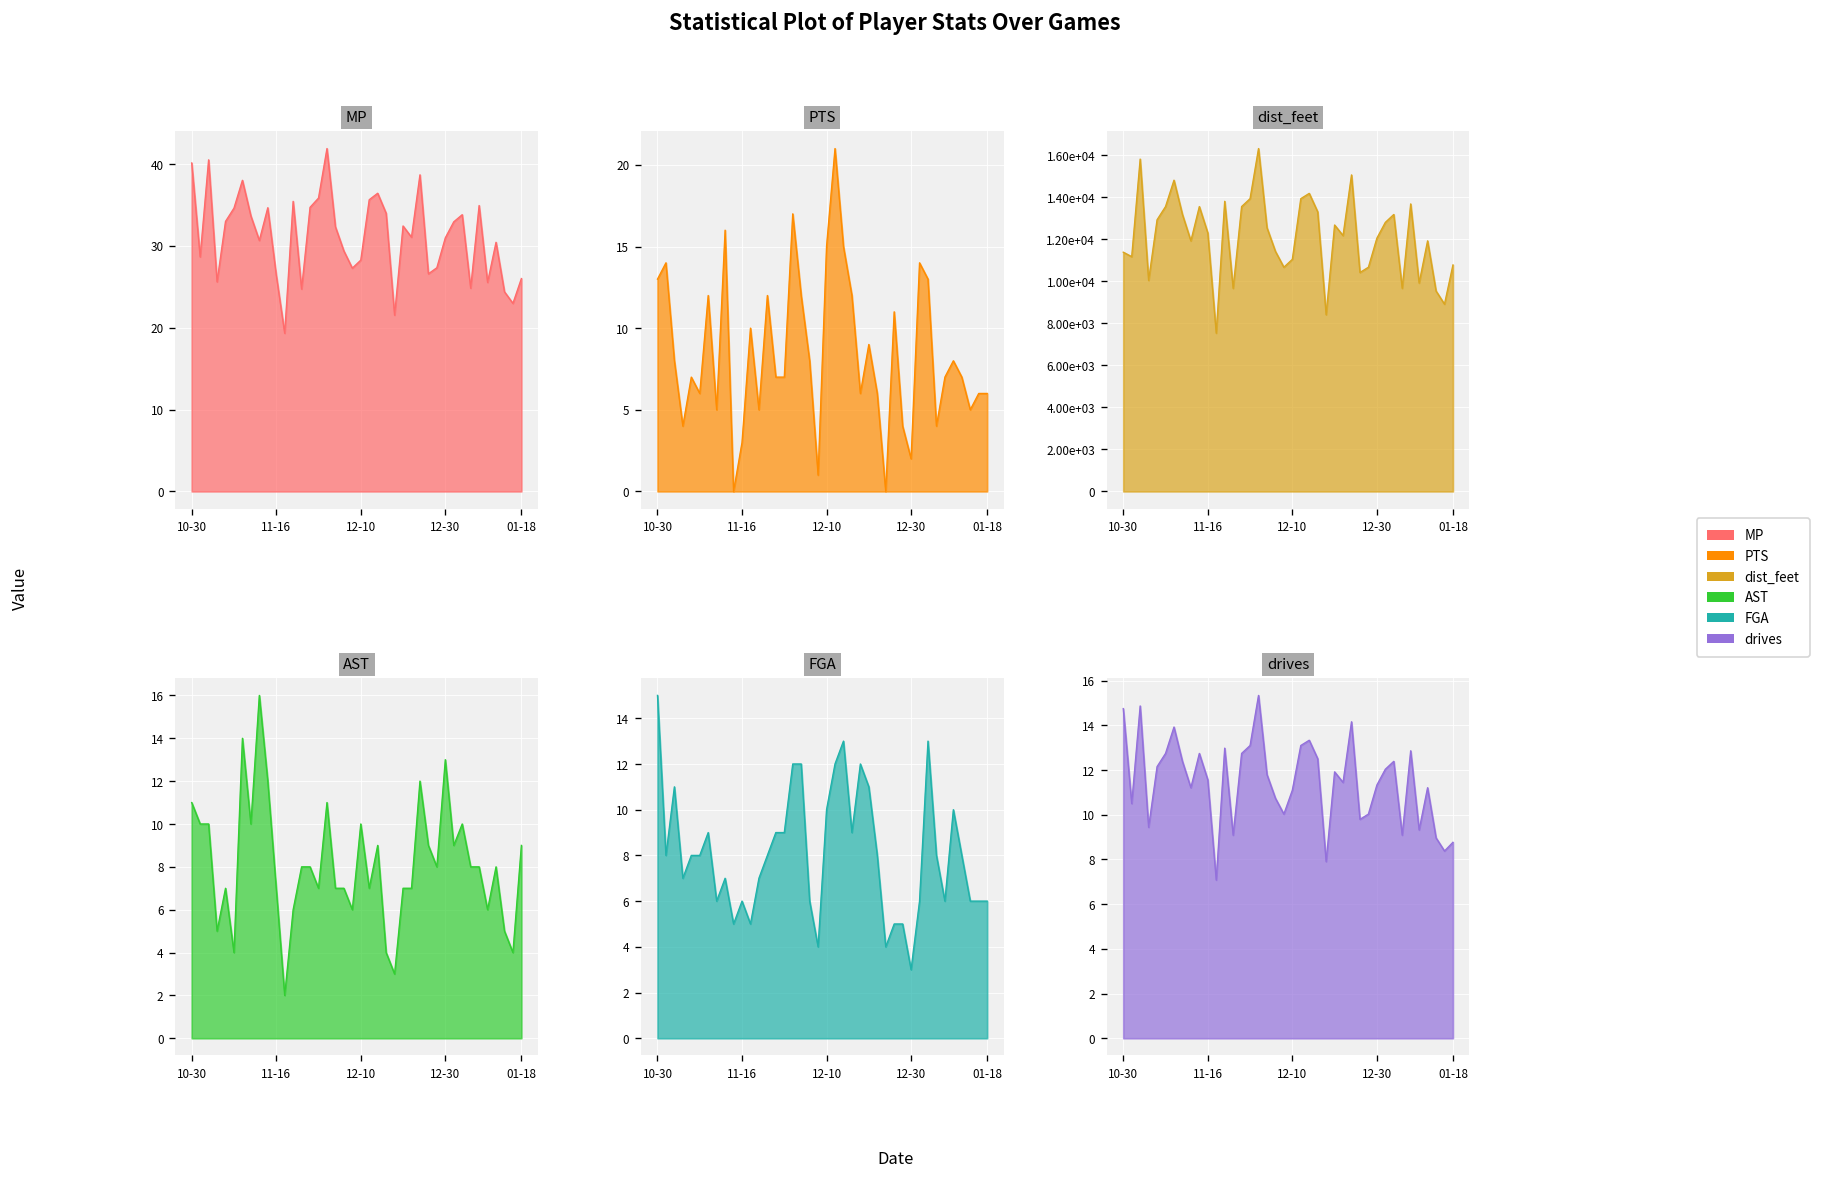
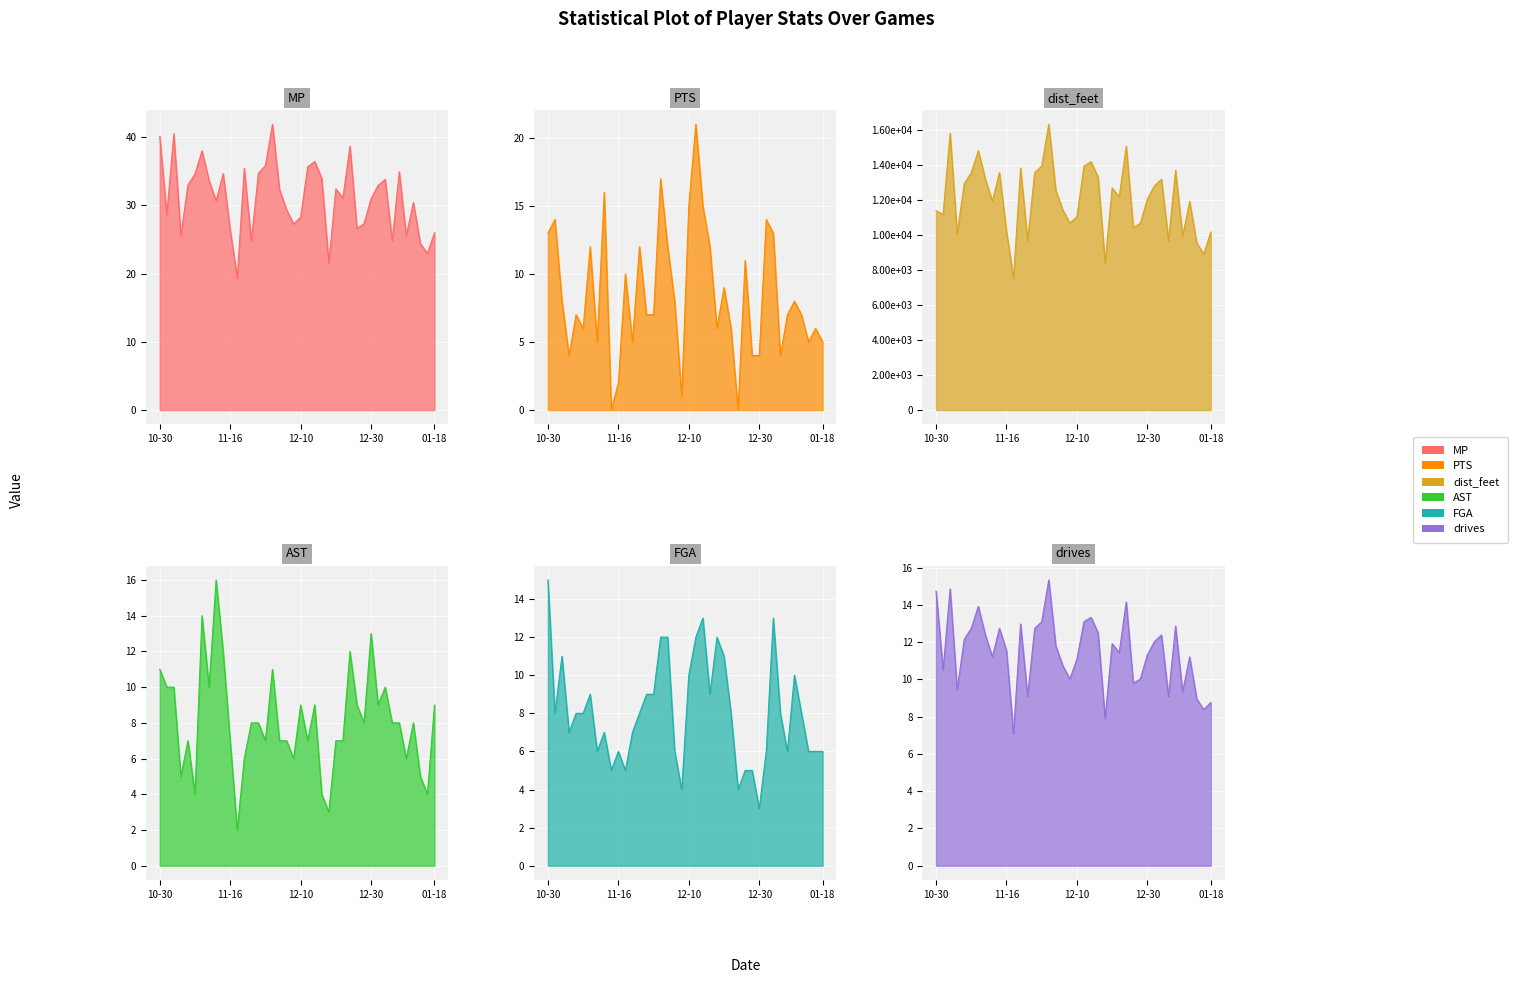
  {
    "MP": {
      "10-30": 40,
      "11-16": 26,
      "12-10": 28,
      "12-30": 31,
      "01-18": 26
    },
    "PTS": {
      "10-30": 13,
-     "11-16": 3,
+     "11-16": 2,
      "12-10": 15,
-     "12-30": 2,
-     "01-18": 6
+     "12-30": 4,
+     "01-18": 5
    },
    "dist_feet": {
      "10-30": 11400,
-     "11-16": 12300,
+     "11-16": 10200,
      "12-10": 11000,
      "12-30": 12000,
-     "01-18": 10800
+     "01-18": 10200
    },
    "AST": {
      "10-30": 11,
      "11-16": 7,
-     "12-10": 10,
+     "12-10": 9,
      "12-30": 13,
      "01-18": 9
    },
    "FGA": {
      "10-30": 15.0,
      "11-16": 6.0,
      "12-10": 10.0,
      "12-30": 3.0,
      "01-18": 6.0
    },
    "drives": {
      "10-30": 14.8,
      "11-16": 11.6,
      "12-10": 11.1,
      "12-30": 11.3,
      "01-18": 8.8
    }
  }
